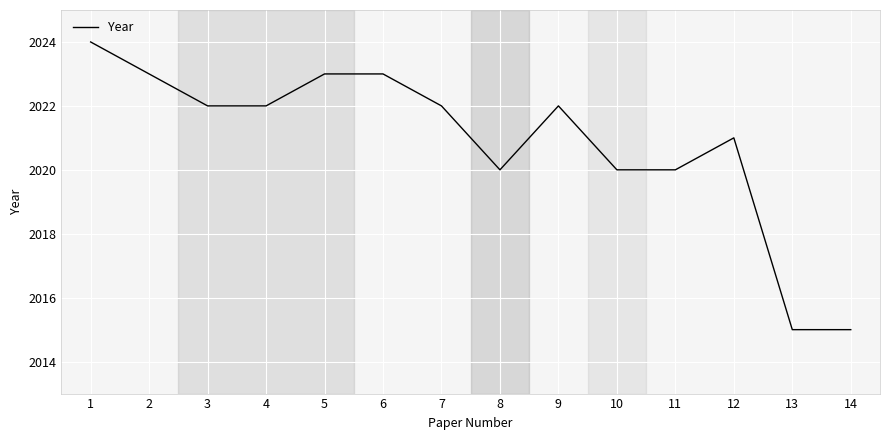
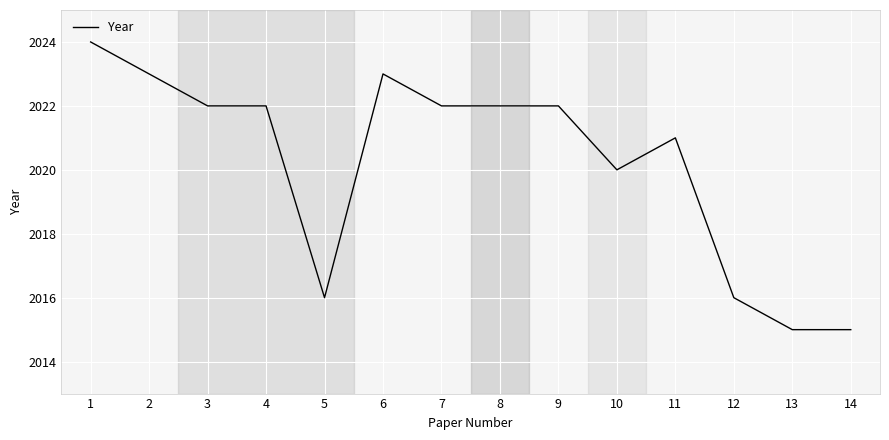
  {
    "1": 2024,
    "2": 2023,
    "3": 2022,
    "4": 2022,
-   "5": 2023,
+   "5": 2016,
    "6": 2023,
    "7": 2022,
-   "8": 2020,
+   "8": 2022,
    "9": 2022,
    "10": 2020,
-   "11": 2020,
-   "12": 2021,
+   "11": 2021,
+   "12": 2016,
    "13": 2015,
    "14": 2015
  }
